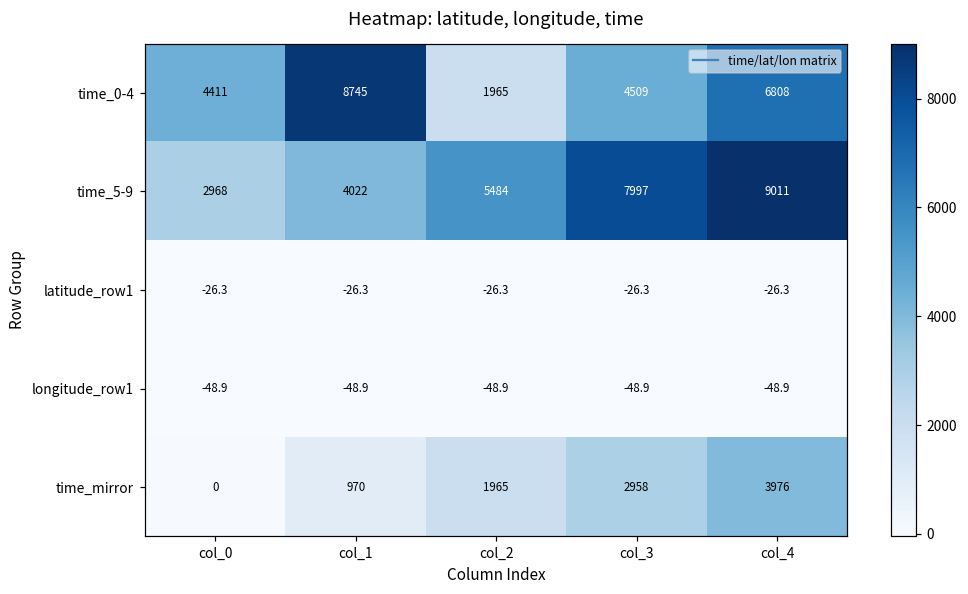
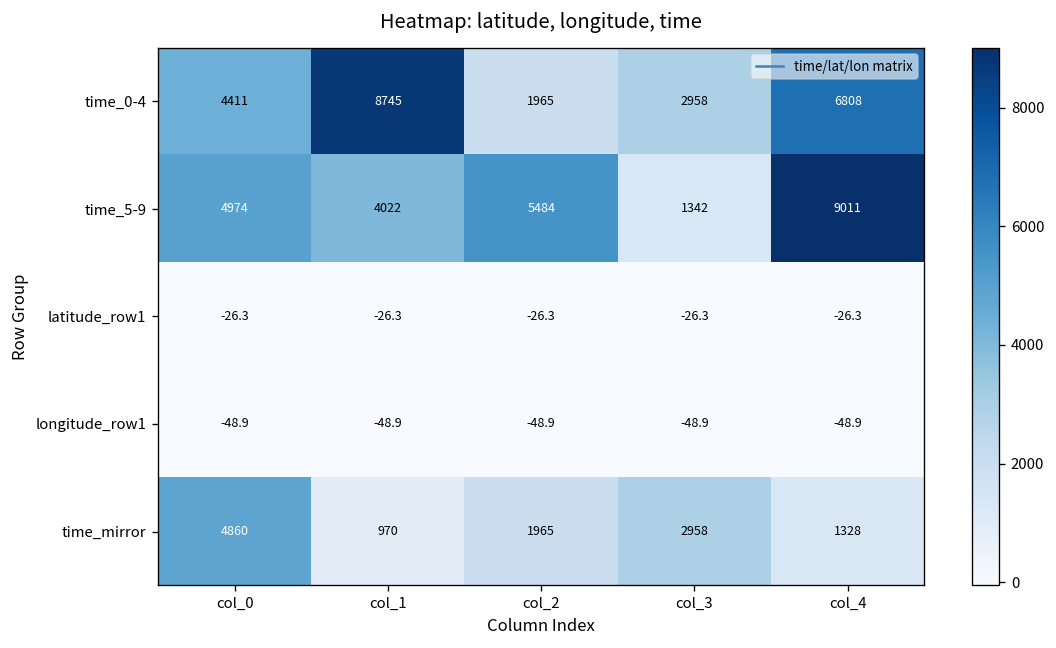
  {
    "time_0-4": {
      "col_0": 4411,
      "col_1": 8745,
      "col_2": 1965,
-     "col_3": 4509,
+     "col_3": 2958,
      "col_4": 6808
    },
    "time_5-9": {
-     "col_0": 2968,
+     "col_0": 4974,
      "col_1": 4022,
      "col_2": 5484,
-     "col_3": 7997,
+     "col_3": 1342,
      "col_4": 9011
    },
    "latitude_row1": {
      "col_0": -26.3,
      "col_1": -26.3,
      "col_2": -26.3,
      "col_3": -26.3,
      "col_4": -26.3
    },
    "longitude_row1": {
      "col_0": -48.9,
      "col_1": -48.9,
      "col_2": -48.9,
      "col_3": -48.9,
      "col_4": -48.9
    },
    "time_mirror": {
-     "col_0": 0,
+     "col_0": 4860,
      "col_1": 970,
      "col_2": 1965,
      "col_3": 2958,
-     "col_4": 3976
+     "col_4": 1328
    }
  }
